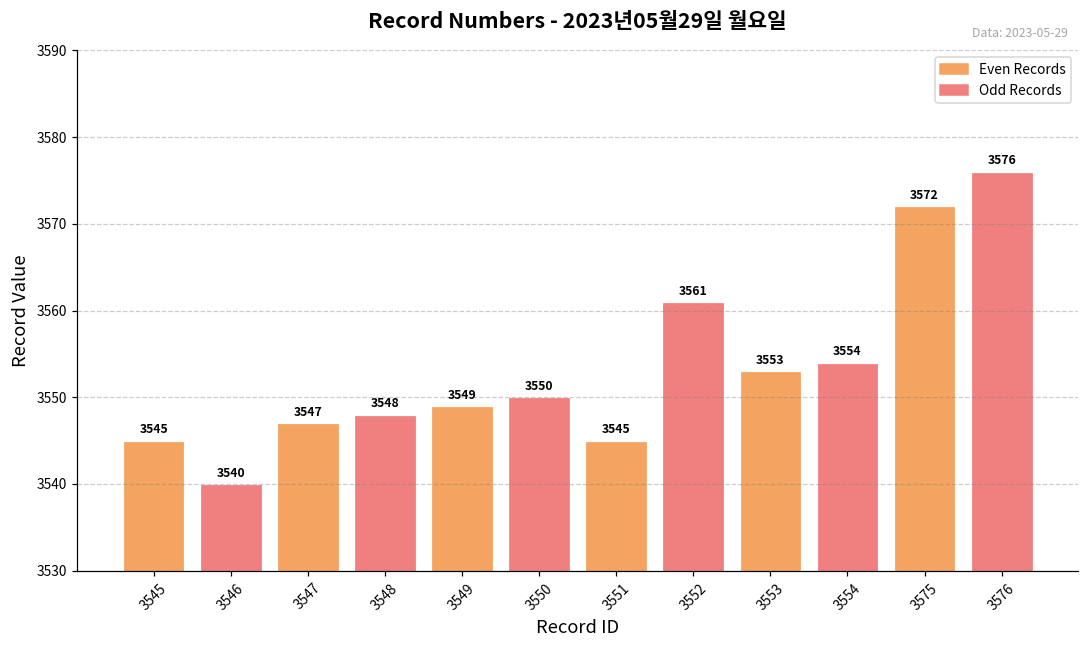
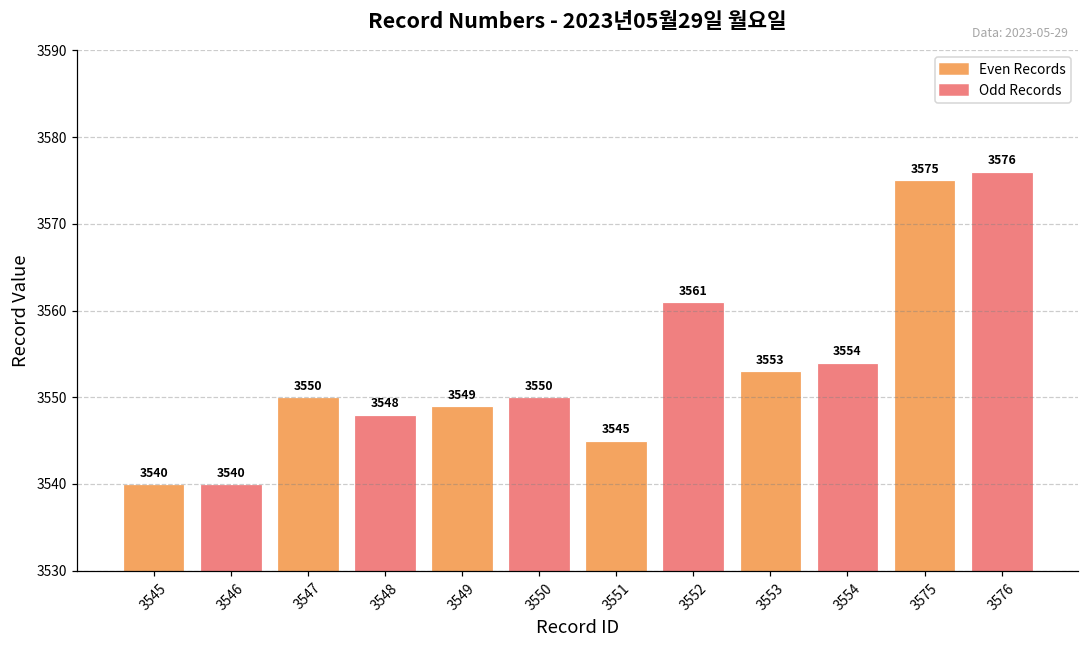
  {
-   "3545": 3545,
+   "3545": 3540,
    "3546": 3540,
-   "3547": 3547,
+   "3547": 3550,
    "3548": 3548,
    "3549": 3549,
    "3550": 3550,
    "3551": 3545,
    "3552": 3561,
    "3553": 3553,
    "3554": 3554,
-   "3575": 3572,
+   "3575": 3575,
    "3576": 3576
  }
